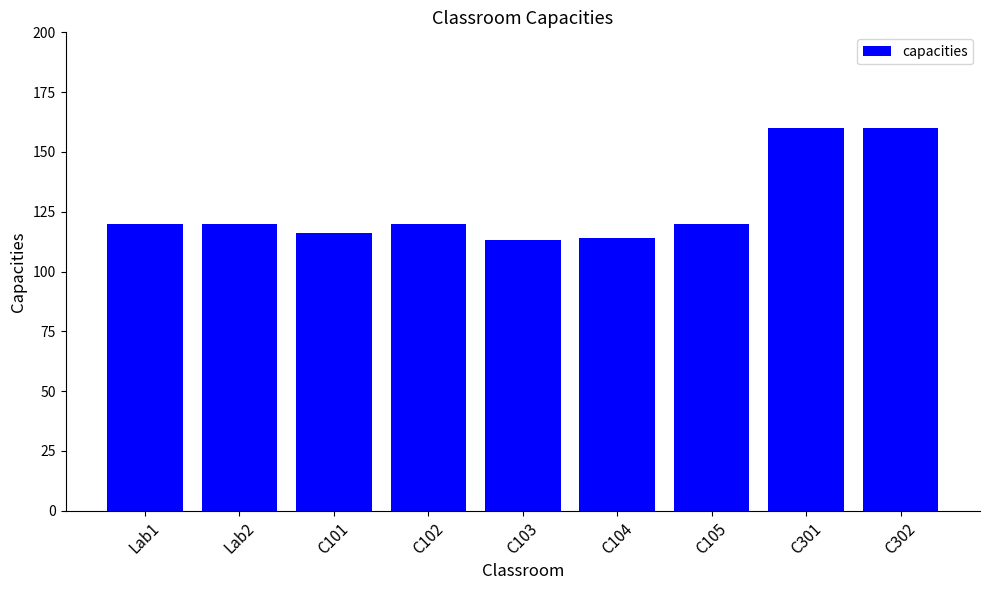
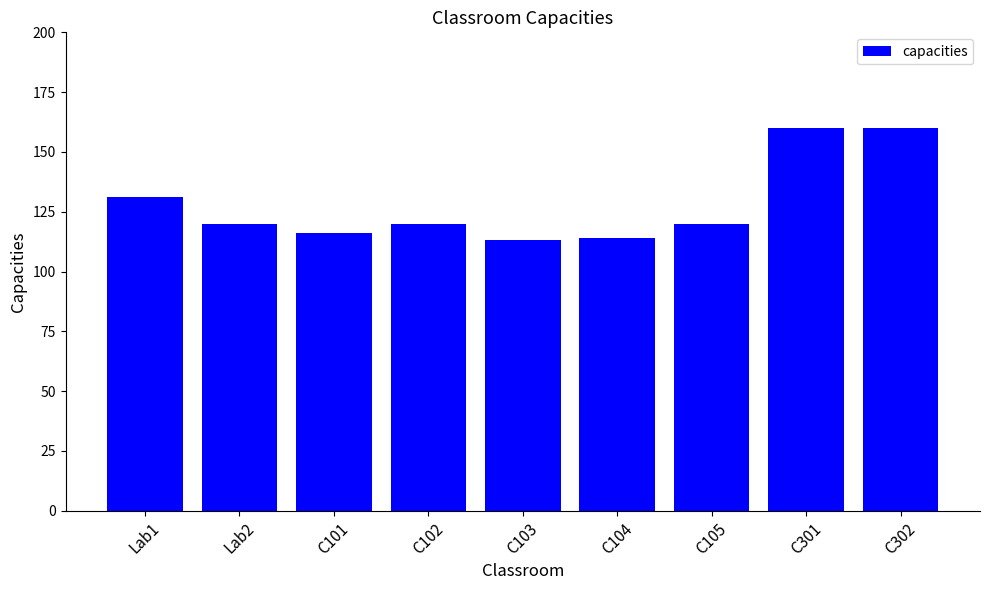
  {
-   "Lab1": 120,
+   "Lab1": 131,
    "Lab2": 120,
    "C101": 116,
    "C102": 120,
    "C103": 113,
    "C104": 114,
    "C105": 120,
    "C301": 160,
    "C302": 160
  }
